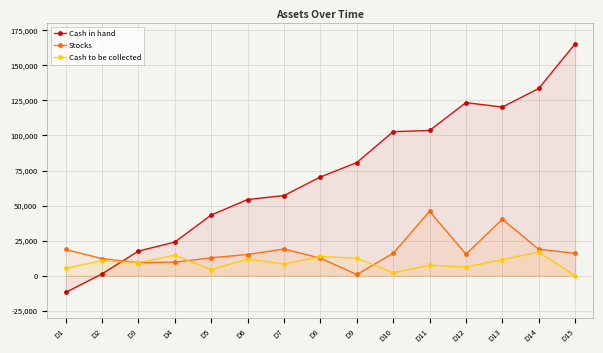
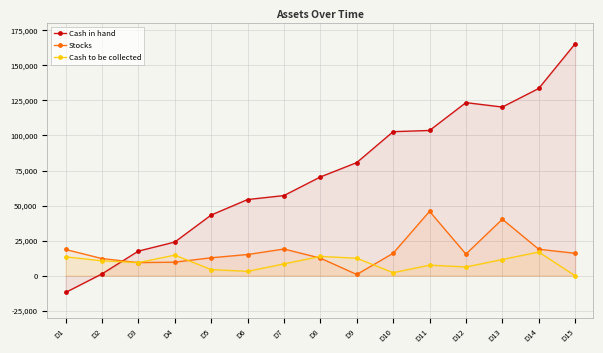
  {
    "Stocks": {
      "D1": "19,000",
      "D4": "10,000",
      "D5": "13,000",
      "D6": "15,000",
      "D7": "19,000",
      "D9": "1,000",
      "D10": "16,000",
      "D11": "46,000",
      "D12": "15,000",
      "D13": "40,000",
      "D14": "19,000",
      "D15": "16,000"
    },
    "Cash to be collected": {
-     "D1": "5,000",
+     "D1": "13,000",
      "D4": "15,000",
      "D5": "4,000",
-     "D6": "12,000",
+     "D6": "3,000",
      "D7": "8,000",
      "D9": "12,000",
      "D10": "2,000",
      "D11": "8,000",
      "D12": "6,000",
      "D13": "12,000",
      "D14": "17,000",
      "D15": "0"
    }
  }
